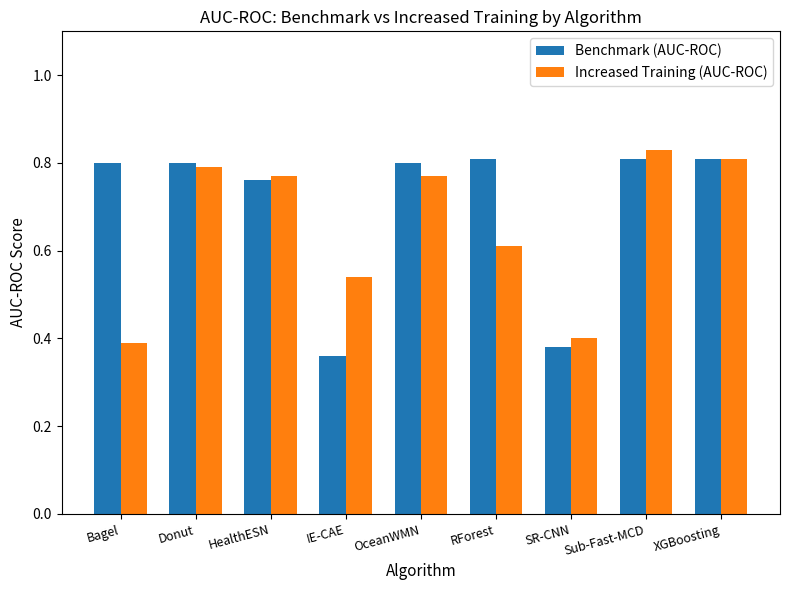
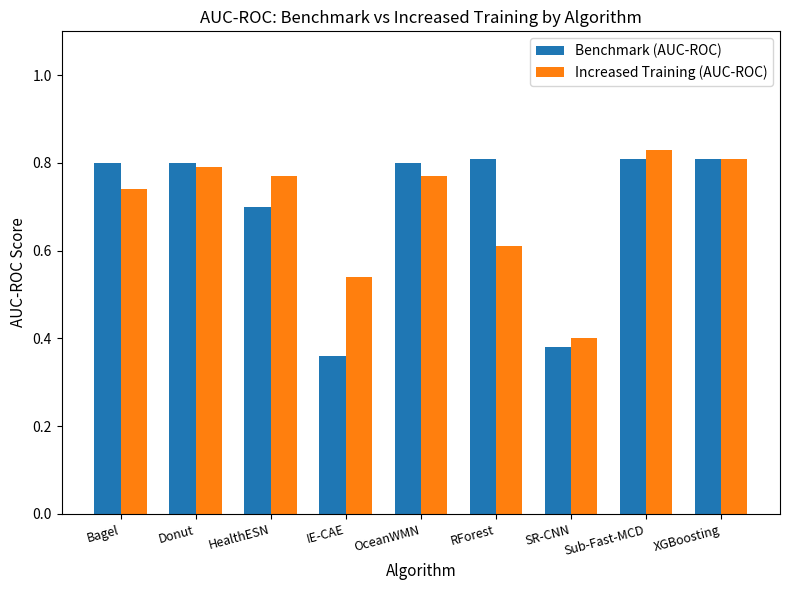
  {
    "Benchmark (AUC-ROC)": {
      "Bagel": 0.80,
      "Donut": 0.80,
-     "HealthESN": 0.76,
+     "HealthESN": 0.70,
      "IE-CAE": 0.36,
      "OceanWMN": 0.80,
      "RForest": 0.81,
      "SR-CNN": 0.38,
      "Sub-Fast-MCD": 0.81,
      "XGBoosting": 0.81
    },
    "Increased Training (AUC-ROC)": {
-     "Bagel": 0.39,
+     "Bagel": 0.74,
      "Donut": 0.79,
      "HealthESN": 0.77,
      "IE-CAE": 0.54,
      "OceanWMN": 0.77,
      "RForest": 0.61,
      "SR-CNN": 0.40,
      "Sub-Fast-MCD": 0.83,
      "XGBoosting": 0.81
    }
  }
